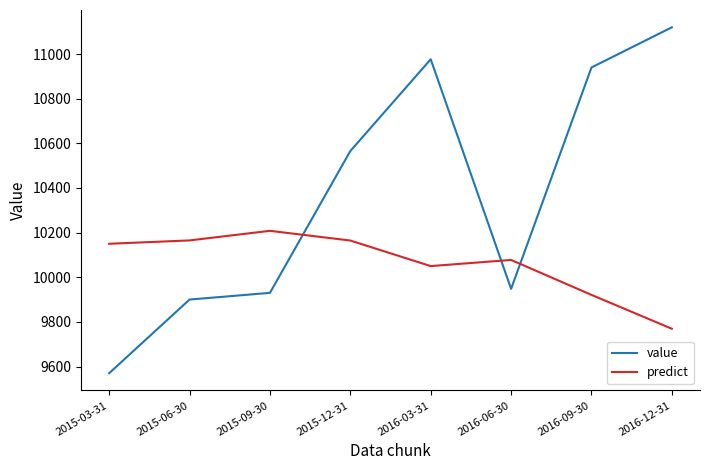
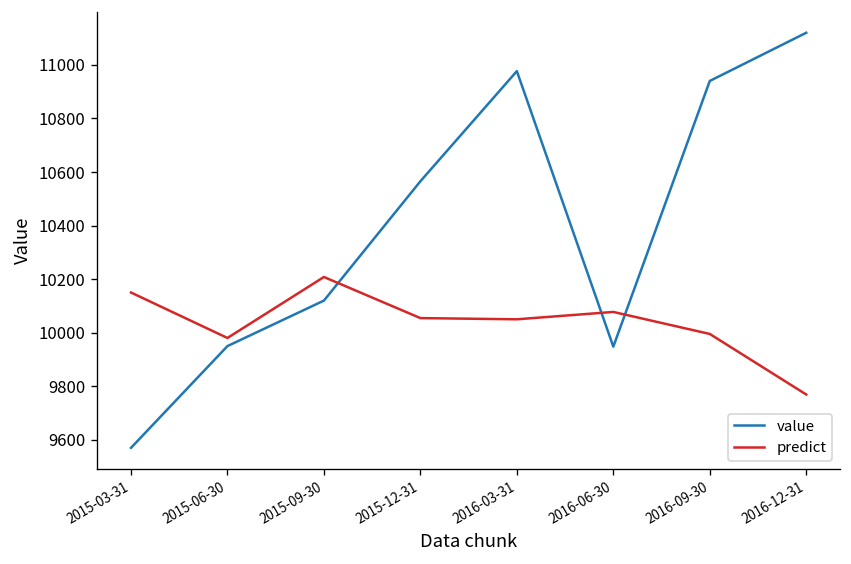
  {
    "value": {
      "2015-03-31": 9570,
-     "2015-06-30": 9900,
-     "2015-09-30": 9930,
+     "2015-06-30": 9950,
+     "2015-09-30": 10120,
      "2015-12-31": 10570,
      "2016-03-31": 10980,
      "2016-06-30": 9950,
      "2016-09-30": 10940,
      "2016-12-31": 11120
    },
    "predict": {
      "2015-03-31": 10150,
-     "2015-06-30": 10170,
+     "2015-06-30": 9980,
      "2015-09-30": 10210,
-     "2015-12-31": 10160,
+     "2015-12-31": 10050,
      "2016-03-31": 10050,
      "2016-06-30": 10080,
-     "2016-09-30": 9920,
+     "2016-09-30": 10000,
      "2016-12-31": 9770
    }
  }
